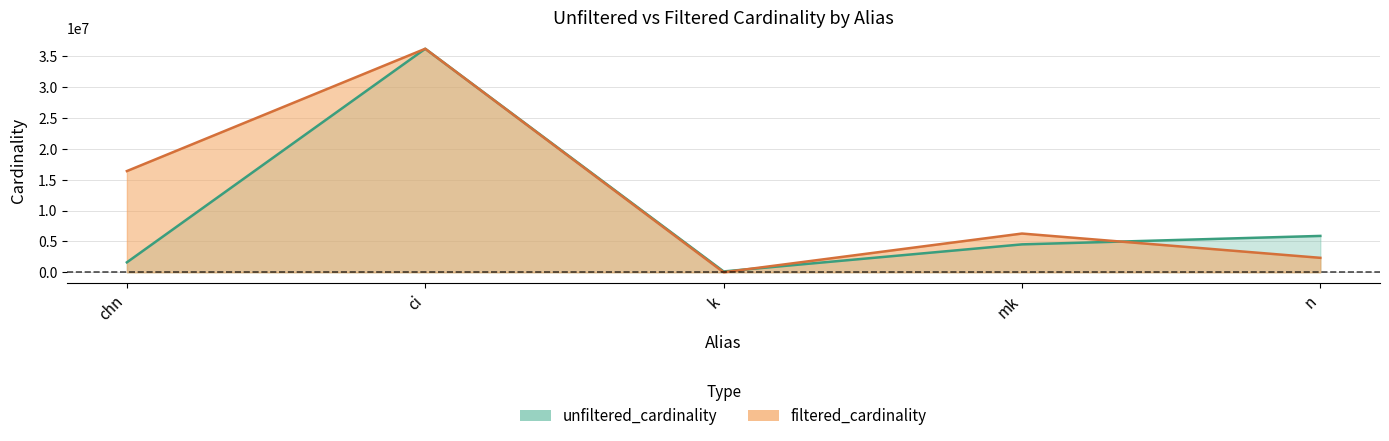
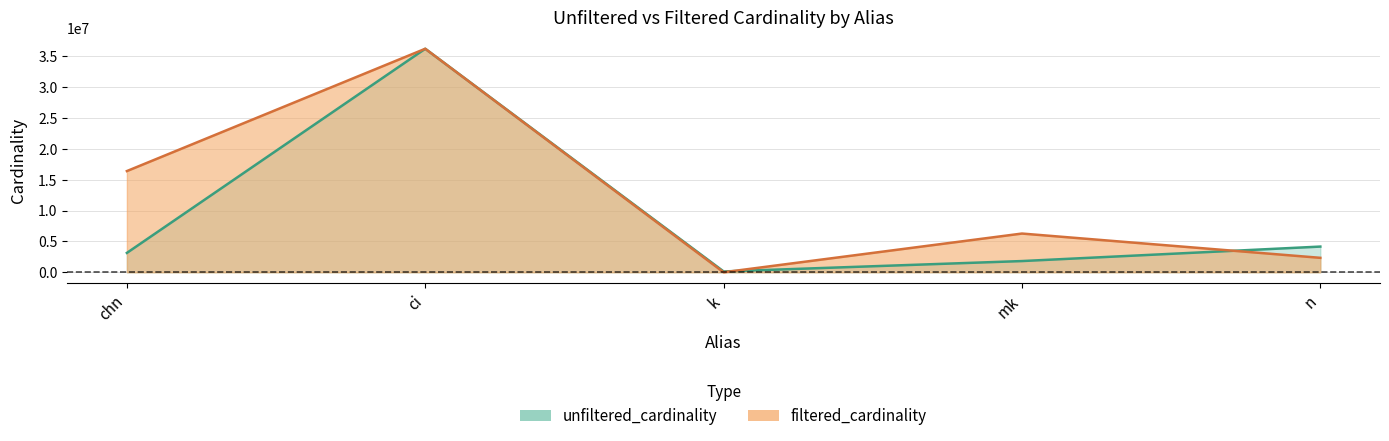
  {
    "unfiltered_cardinality": {
-     "chn": 2000000,
-     "mk": 5000000,
-     "n": 6000000
+     "chn": 3000000,
+     "mk": 2000000,
+     "n": 4000000
    },
    "filtered_cardinality": {
      "chn": 16000000,
      "mk": 6000000,
      "n": 2000000
    }
  }
